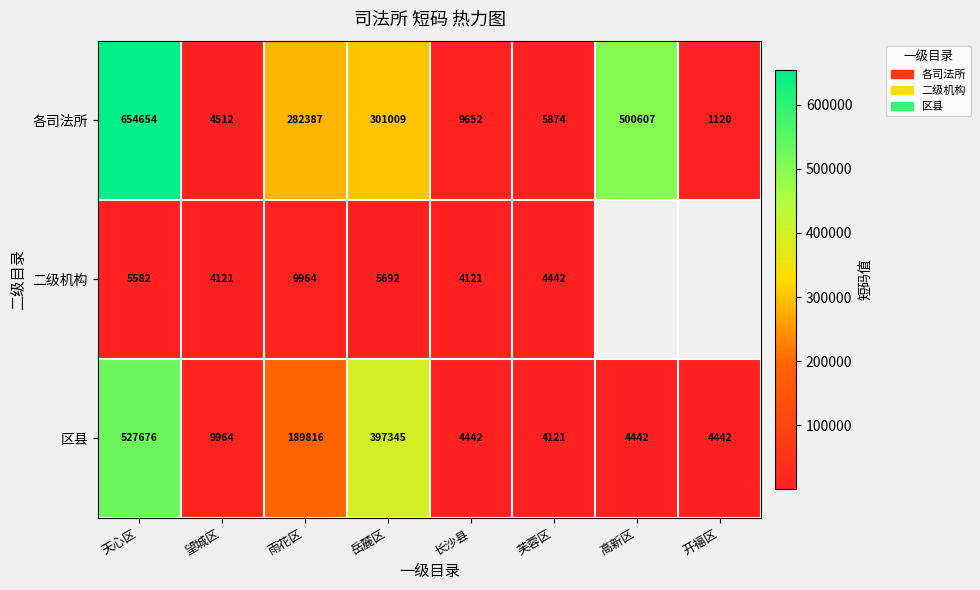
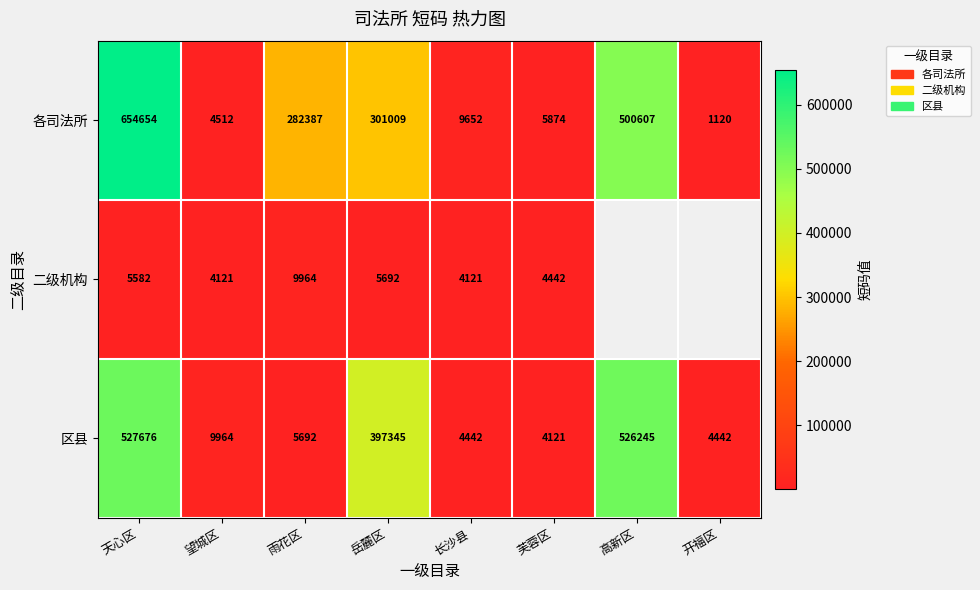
  {
    "各司法所": {
      "天心区": 654654,
      "望城区": 4512,
      "雨花区": 282387,
      "岳麓区": 301009,
      "长沙县": 9652,
      "芙蓉区": 5874,
      "高新区": 500607,
      "开福区": 1120
    },
    "二级机构": {
      "天心区": 5582,
      "望城区": 4121,
      "雨花区": 9964,
      "岳麓区": 5692,
      "长沙县": 4121,
      "芙蓉区": 4442
    },
    "区县": {
      "天心区": 527676,
      "望城区": 9964,
-     "雨花区": 189816,
+     "雨花区": 5692,
      "岳麓区": 397345,
      "长沙县": 4442,
      "芙蓉区": 4121,
-     "高新区": 4442,
+     "高新区": 526245,
      "开福区": 4442
    }
  }
